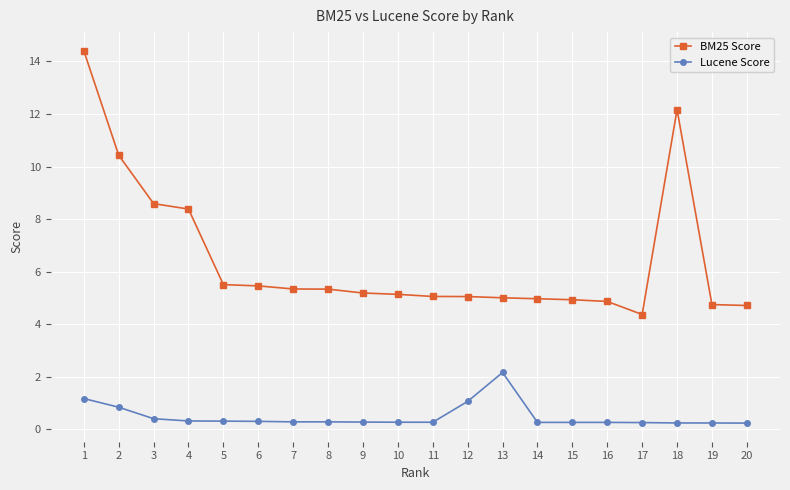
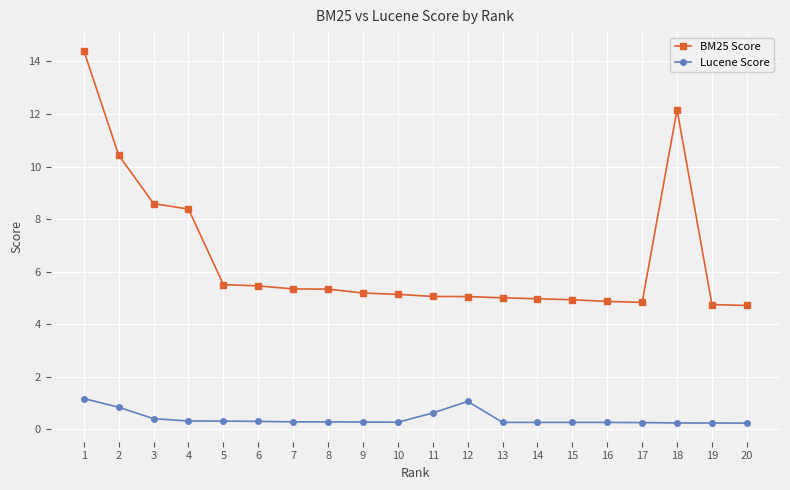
  {
    "BM25 Score": {
      "1": 14.4,
      "2": 10.4,
      "3": 8.6,
      "4": 8.4,
      "5": 5.5,
      "6": 5.5,
      "7": 5.3,
      "8": 5.3,
      "9": 5.2,
      "10": 5.1,
      "11": 5.1,
      "12": 5.1,
      "13": 5.0,
      "14": 5.0,
      "15": 4.9,
      "16": 4.9,
-     "17": 4.4,
+     "17": 4.8,
      "18": 12.2,
      "19": 4.7,
      "20": 4.7
    },
    "Lucene Score": {
      "1": 1.2,
      "2": 0.8,
      "3": 0.4,
      "4": 0.3,
      "5": 0.3,
      "6": 0.3,
      "7": 0.3,
      "8": 0.3,
      "9": 0.3,
      "10": 0.3,
-     "11": 0.3,
+     "11": 0.6,
      "12": 1.1,
-     "13": 2.2,
+     "13": 0.3,
      "14": 0.3,
      "15": 0.3,
      "16": 0.3,
      "17": 0.3,
      "18": 0.2,
      "19": 0.2,
      "20": 0.2
    }
  }
